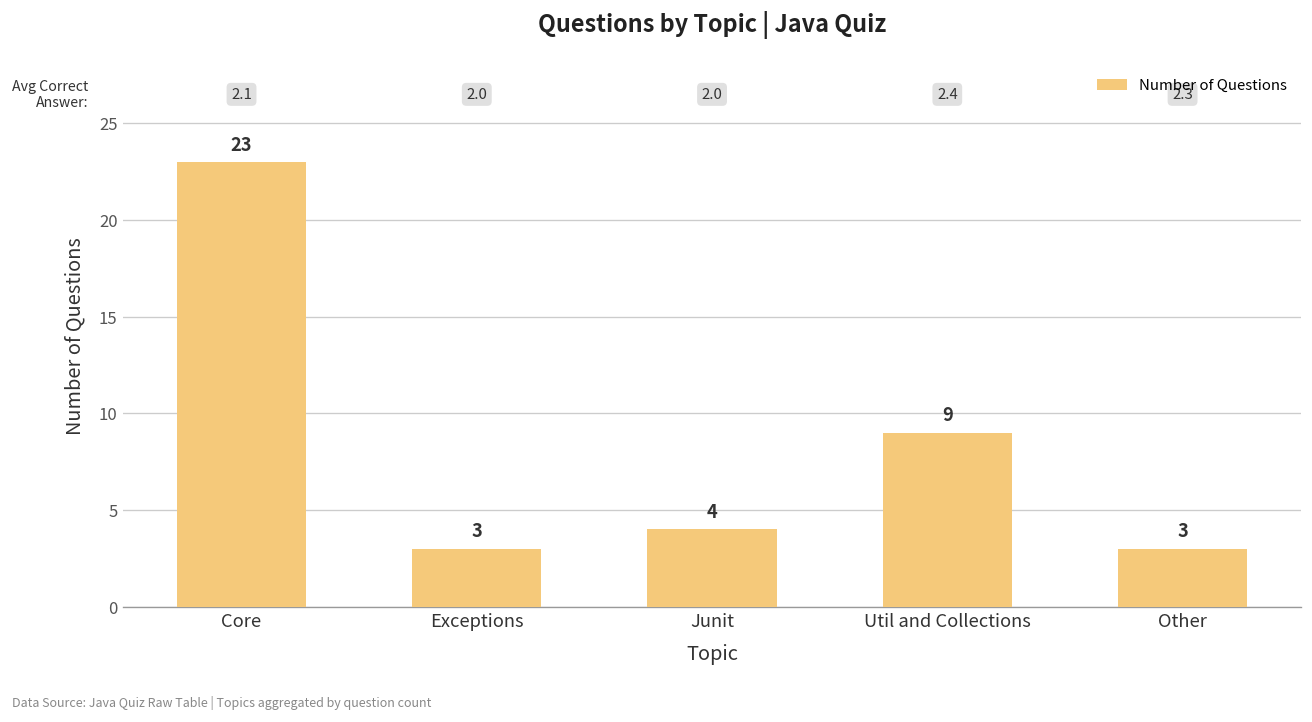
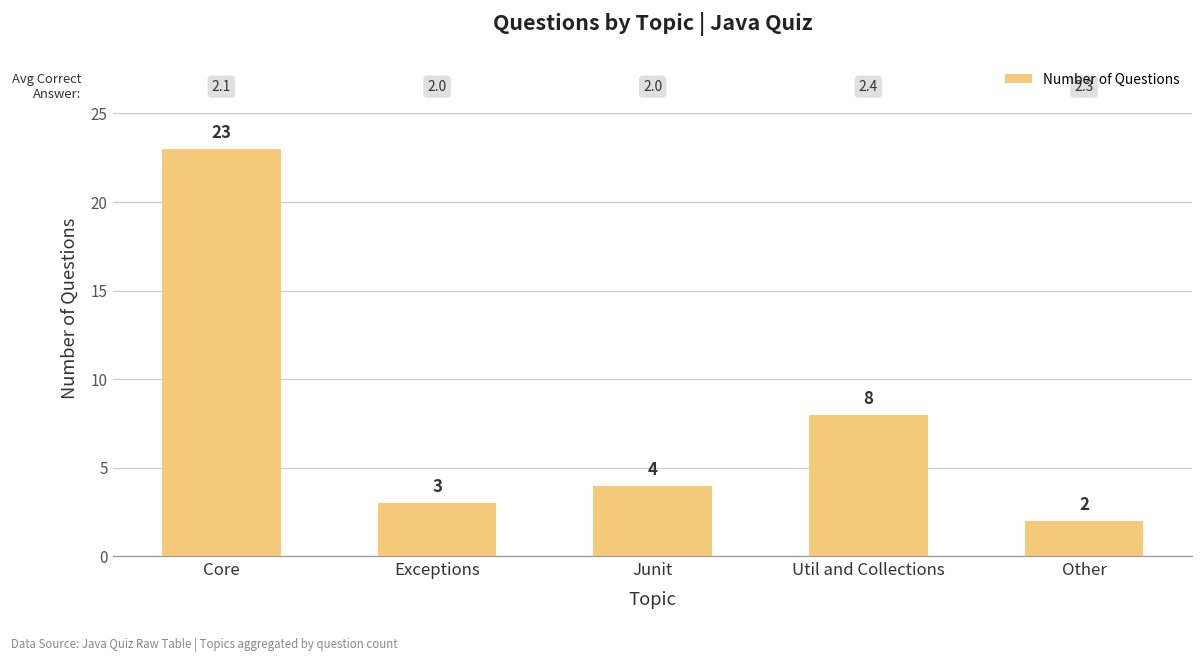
  {
    "Core": 23,
    "Exceptions": 3,
    "Junit": 4,
-   "Util and Collections": 9,
-   "Other": 3
+   "Util and Collections": 8,
+   "Other": 2
  }
